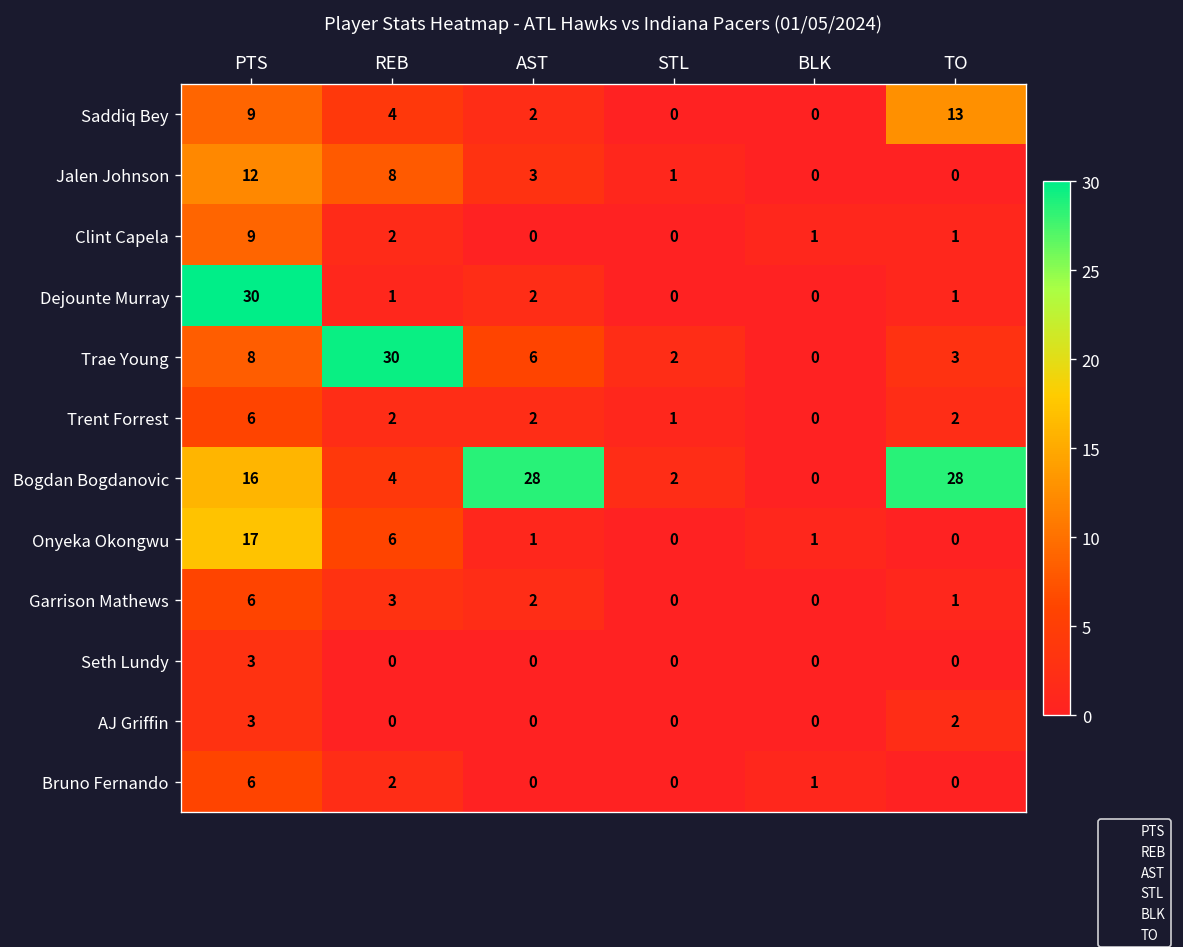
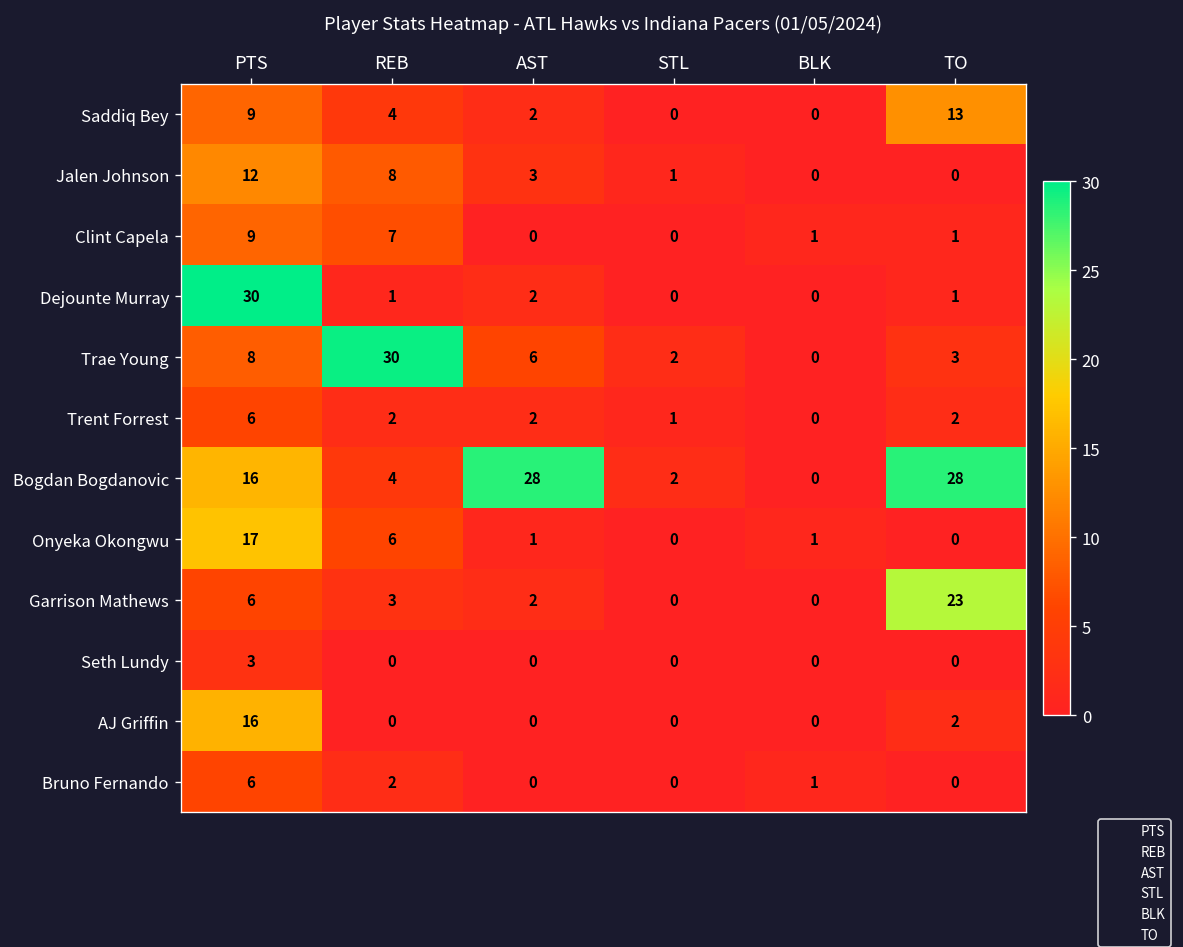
  {
    "Saddiq Bey": {
      "PTS": 9,
      "REB": 4,
      "AST": 2,
      "STL": 0,
      "BLK": 0,
      "TO": 13
    },
    "Jalen Johnson": {
      "PTS": 12,
      "REB": 8,
      "AST": 3,
      "STL": 1,
      "BLK": 0,
      "TO": 0
    },
    "Clint Capela": {
      "PTS": 9,
-     "REB": 2,
+     "REB": 7,
      "AST": 0,
      "STL": 0,
      "BLK": 1,
      "TO": 1
    },
    "Dejounte Murray": {
      "PTS": 30,
      "REB": 1,
      "AST": 2,
      "STL": 0,
      "BLK": 0,
      "TO": 1
    },
    "Trae Young": {
      "PTS": 8,
      "REB": 30,
      "AST": 6,
      "STL": 2,
      "BLK": 0,
      "TO": 3
    },
    "Trent Forrest": {
      "PTS": 6,
      "REB": 2,
      "AST": 2,
      "STL": 1,
      "BLK": 0,
      "TO": 2
    },
    "Bogdan Bogdanovic": {
      "PTS": 16,
      "REB": 4,
      "AST": 28,
      "STL": 2,
      "BLK": 0,
      "TO": 28
    },
    "Onyeka Okongwu": {
      "PTS": 17,
      "REB": 6,
      "AST": 1,
      "STL": 0,
      "BLK": 1,
      "TO": 0
    },
    "Garrison Mathews": {
      "PTS": 6,
      "REB": 3,
      "AST": 2,
      "STL": 0,
      "BLK": 0,
-     "TO": 1
+     "TO": 23
    },
    "Seth Lundy": {
      "PTS": 3,
      "REB": 0,
      "AST": 0,
      "STL": 0,
      "BLK": 0,
      "TO": 0
    },
    "AJ Griffin": {
-     "PTS": 3,
+     "PTS": 16,
      "REB": 0,
      "AST": 0,
      "STL": 0,
      "BLK": 0,
      "TO": 2
    },
    "Bruno Fernando": {
      "PTS": 6,
      "REB": 2,
      "AST": 0,
      "STL": 0,
      "BLK": 1,
      "TO": 0
    }
  }
